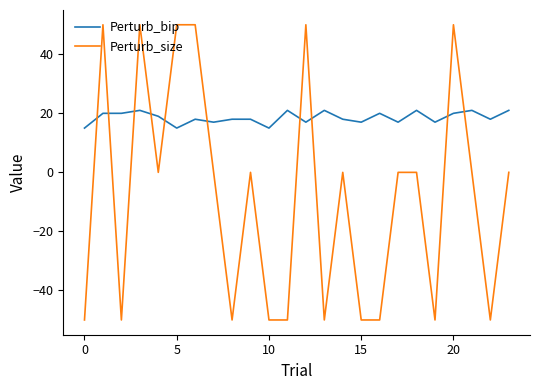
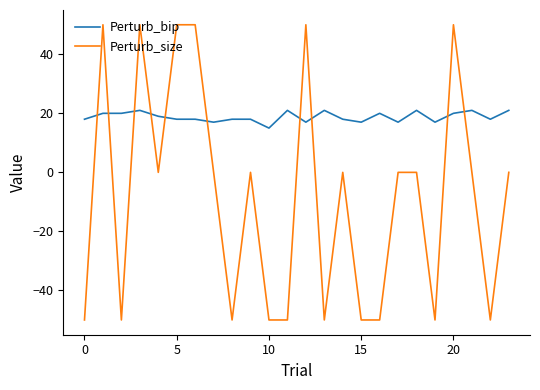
  {
    "Perturb_bip": {
-     "0": 15,
-     "5": 15,
+     "0": 18,
+     "5": 18,
      "10": 15,
      "15": 17,
      "20": 20
    },
    "Perturb_size": {
      "0": -50,
      "5": 50,
      "10": -50,
      "15": -50,
      "20": 50
    }
  }
